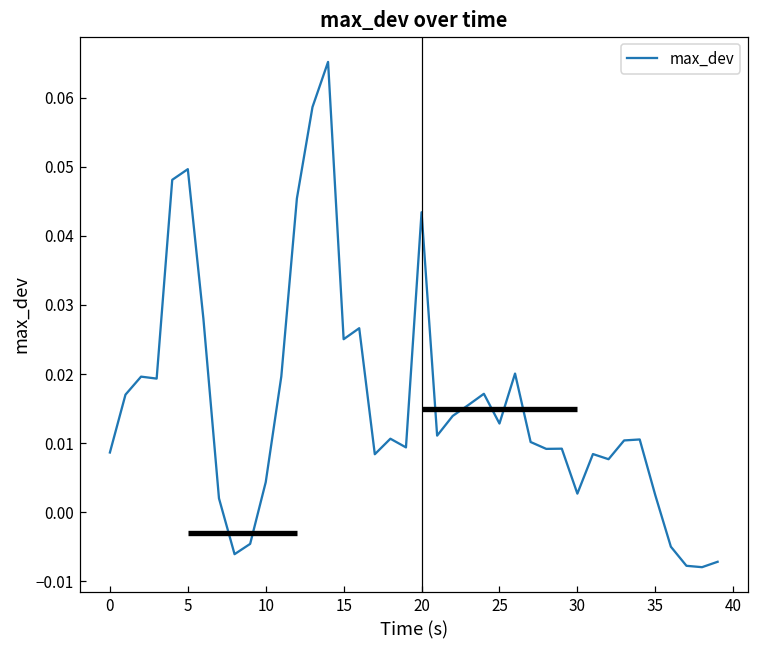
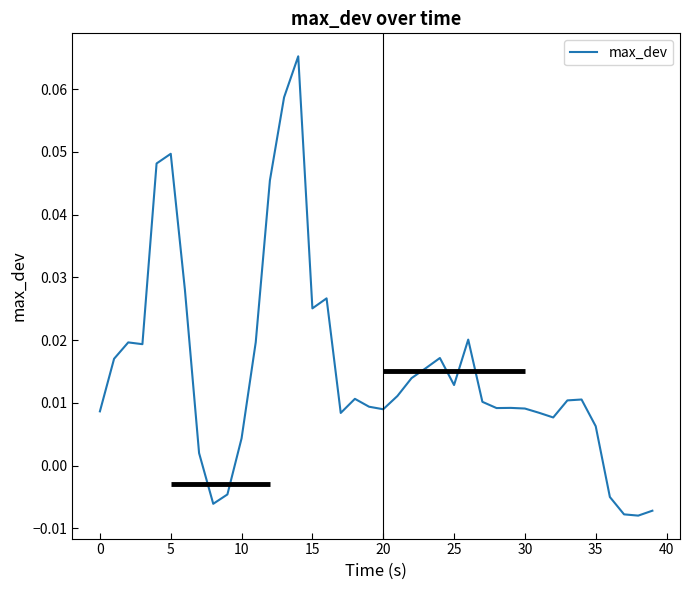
  {
    "max_dev": {
      "0": 0.009,
      "5": 0.050,
      "10": 0.004,
      "15": 0.025,
-     "20": 0.043,
+     "20": 0.009,
      "25": 0.013,
-     "30": 0.003,
-     "35": 0.002
+     "30": 0.009,
+     "35": 0.006
    }
  }
